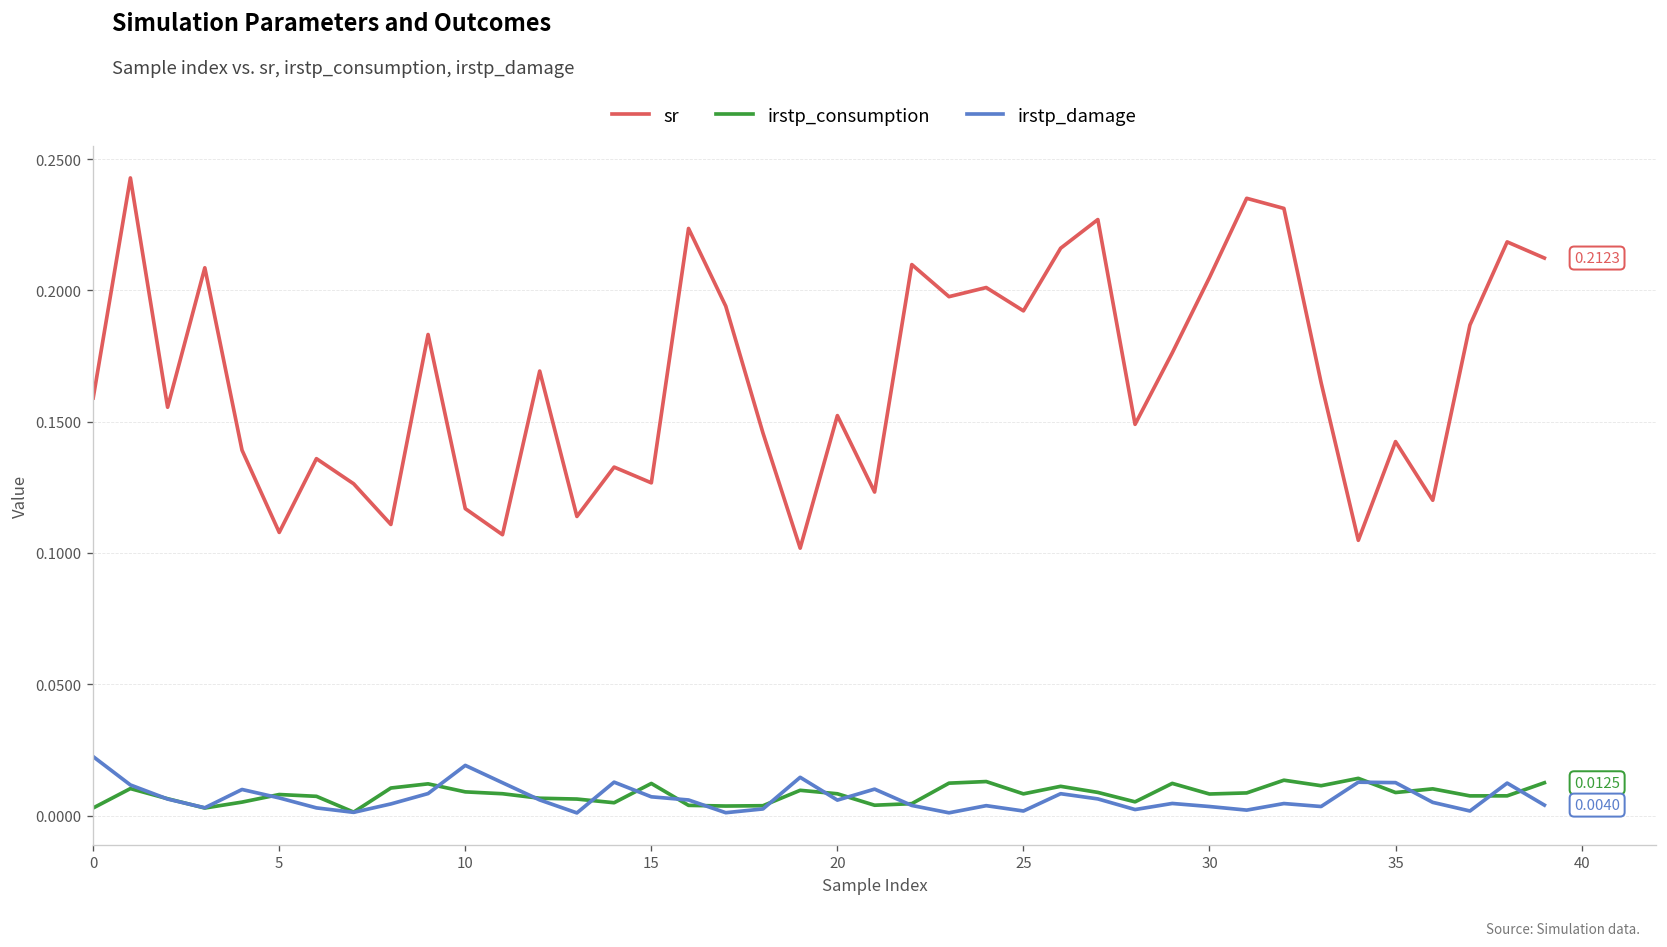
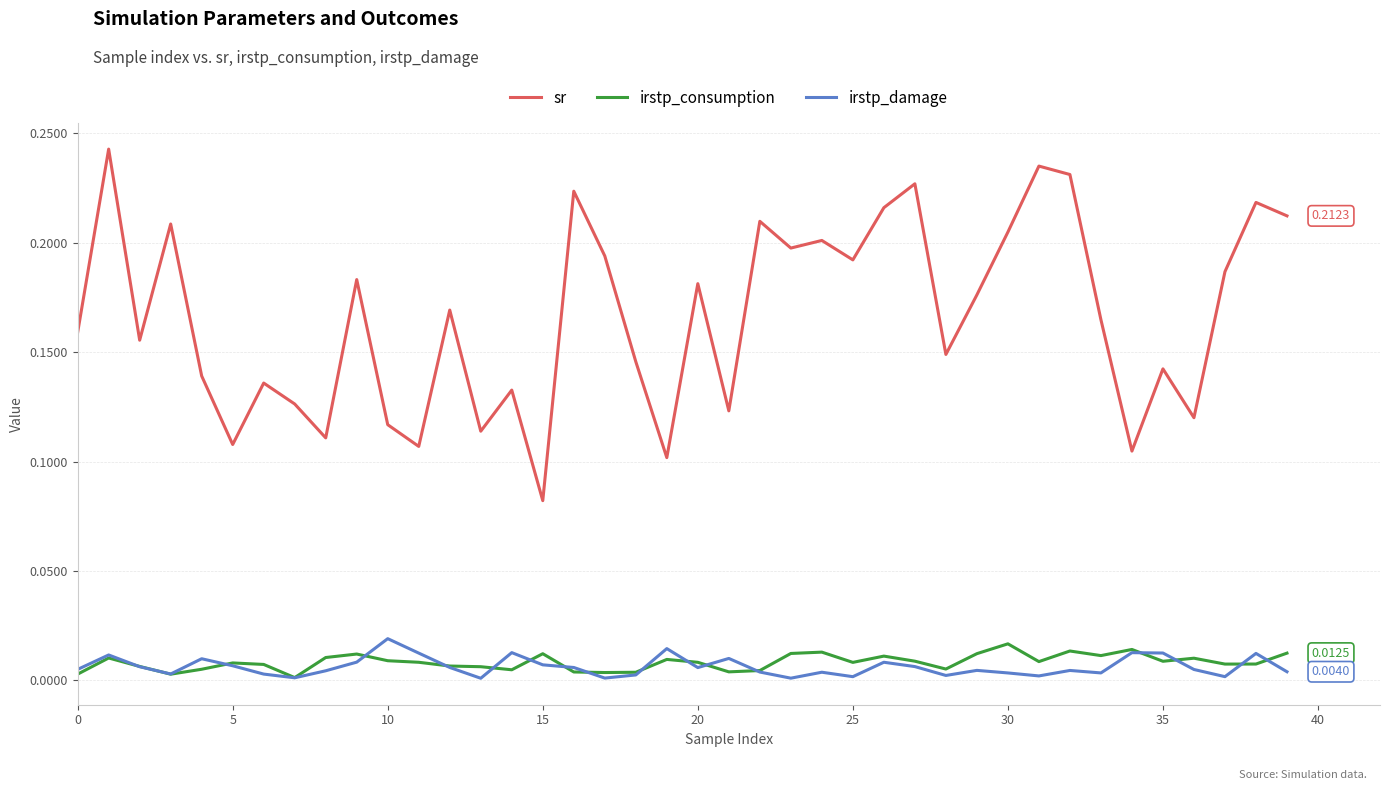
  {
    "sr": {
      "0": 0.159,
      "5": 0.108,
      "10": 0.117,
-     "15": 0.127,
-     "20": 0.152,
+     "15": 0.082,
+     "20": 0.181,
      "25": 0.192,
      "30": 0.205,
      "35": 0.142
    },
    "irstp_consumption": {
      "0": 0.003,
      "5": 0.008,
      "10": 0.009,
      "15": 0.012,
      "20": 0.008,
      "25": 0.008,
-     "30": 0.008,
+     "30": 0.017,
      "35": 0.009
    },
    "irstp_damage": {
-     "0": 0.022,
+     "0": 0.005,
      "5": 0.007,
      "10": 0.019,
      "15": 0.007,
      "20": 0.006,
      "25": 0.002,
      "30": 0.003,
      "35": 0.013
    }
  }
